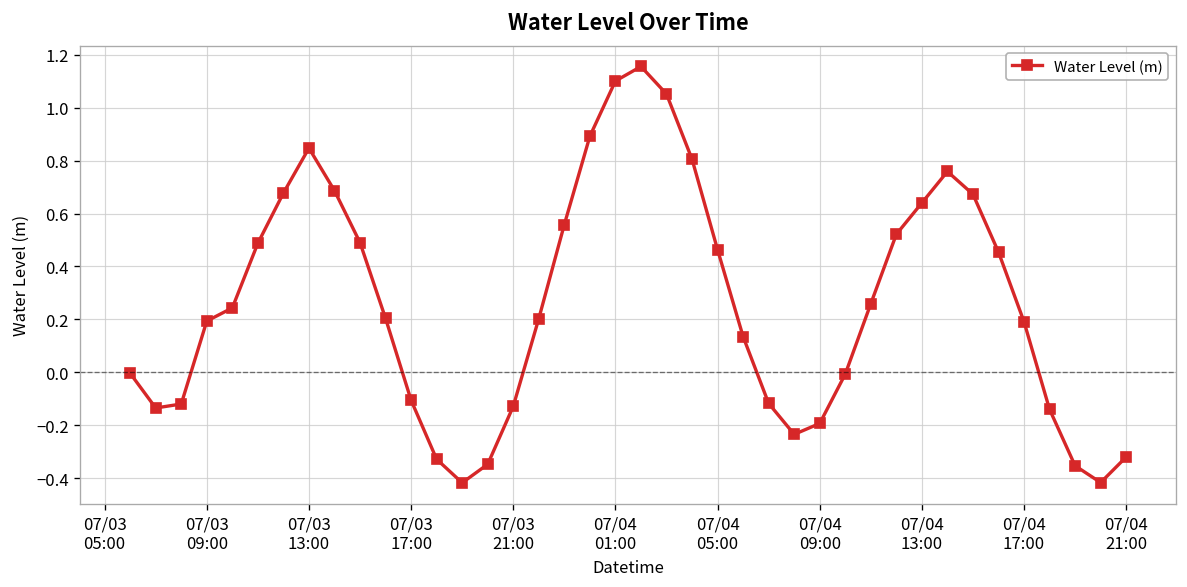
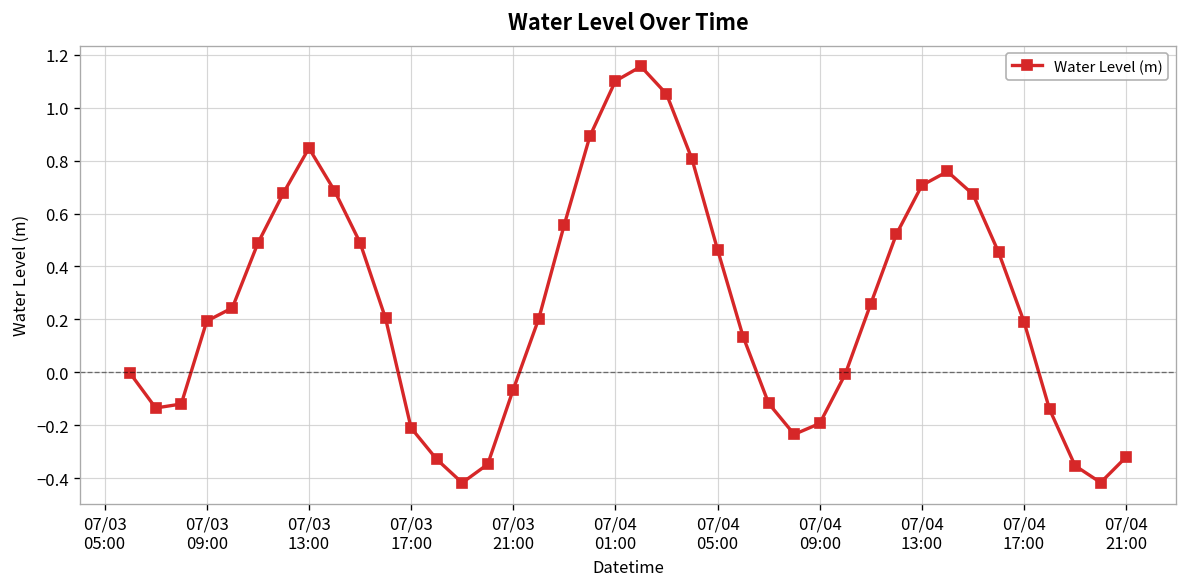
  {
    "07/03 09:00": 0.19,
    "07/03 13:00": 0.85,
-   "07/03 17:00": -0.11,
-   "07/03 21:00": -0.13,
+   "07/03 17:00": -0.21,
+   "07/03 21:00": -0.07,
    "07/04 01:00": 1.10,
    "07/04 05:00": 0.46,
    "07/04 09:00": -0.19,
-   "07/04 13:00": 0.64,
+   "07/04 13:00": 0.71,
    "07/04 17:00": 0.19,
    "07/04 21:00": -0.32
  }
